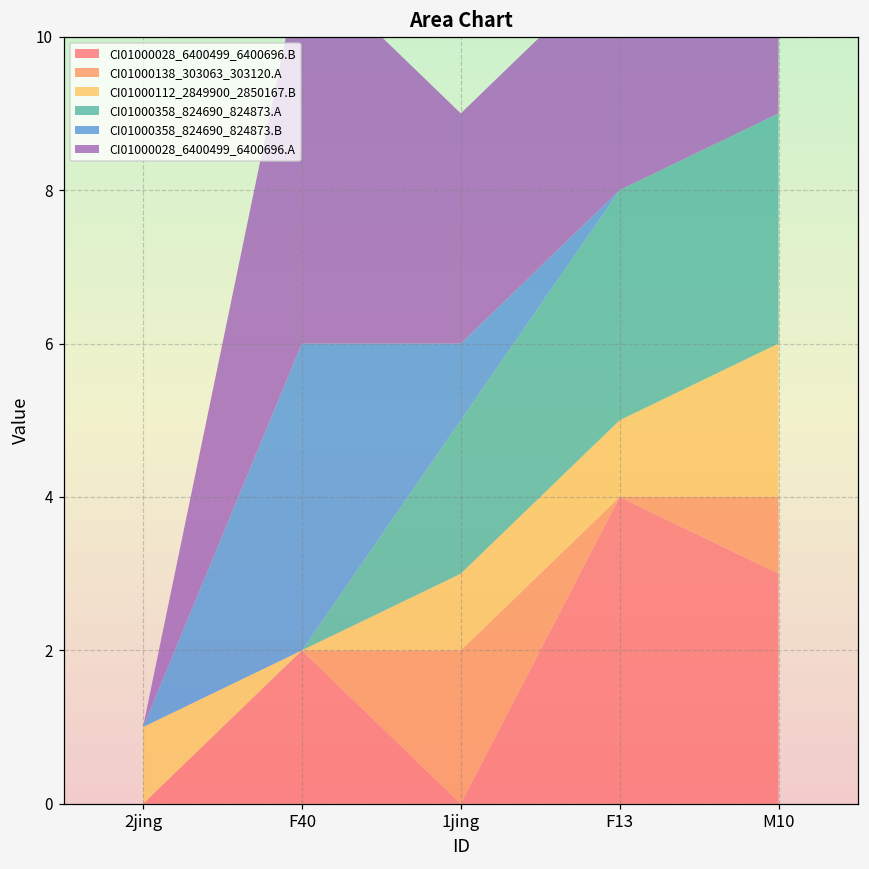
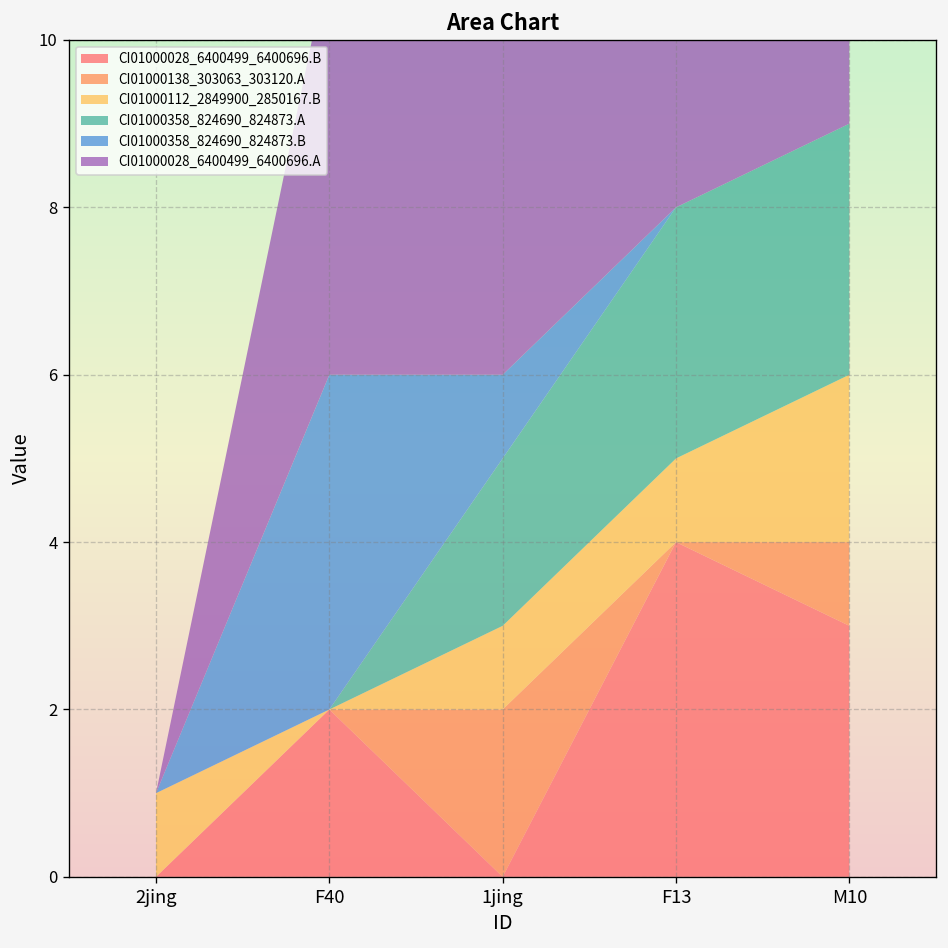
  {
    "CI01000358_824690_824873.A": {
      "1jing": 2
    },
    "CI01000358_824690_824873.B": {
      "F40": 4,
      "1jing": 1
    },
    "CI01000028_6400499_6400696.A": {
-     "1jing": 3
+     "1jing": 4
    }
  }
